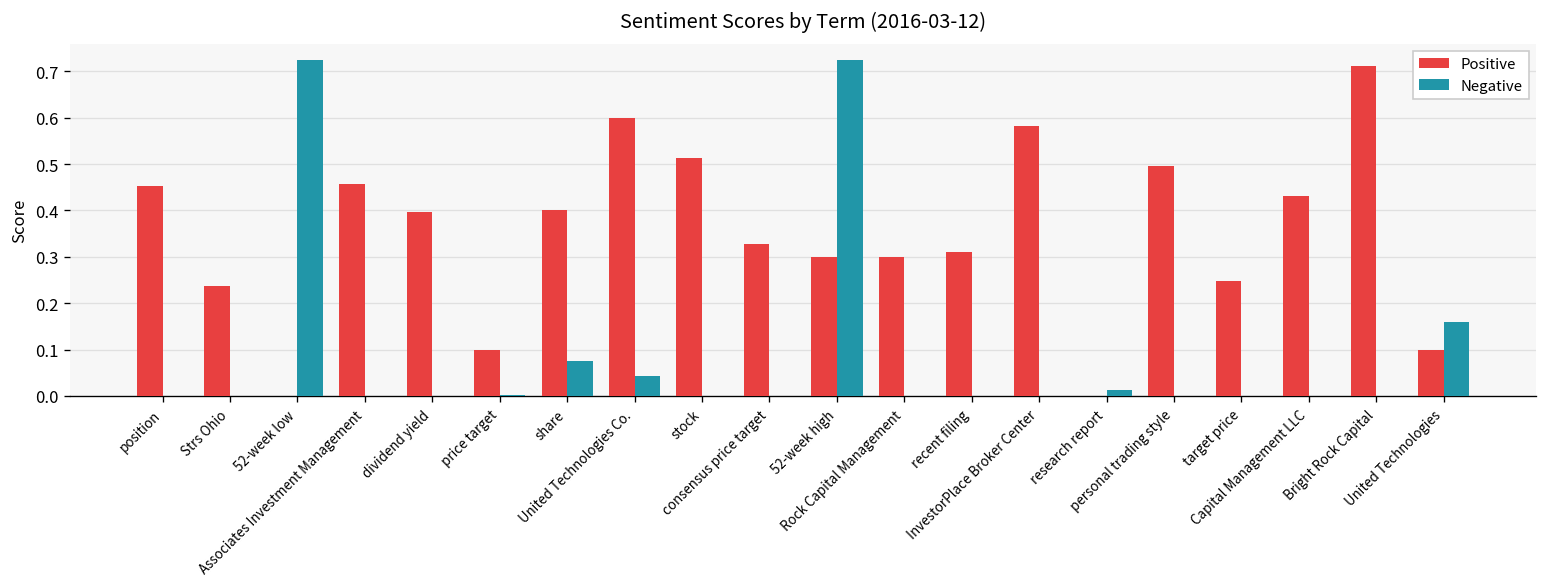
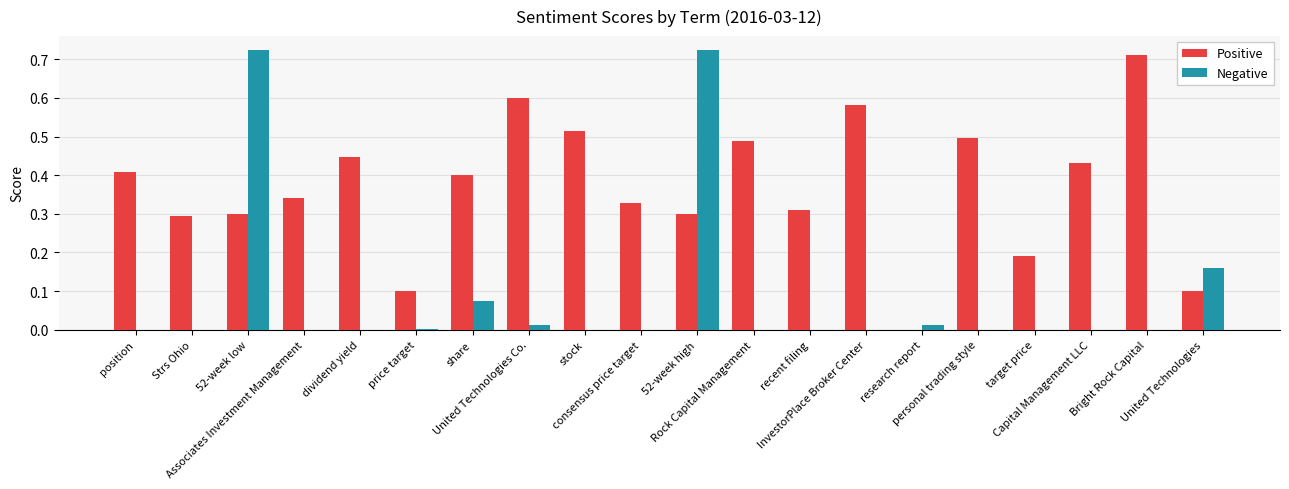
  {
    "Positive": {
-     "position": 0.45,
-     "Strs Ohio": 0.24,
-     "52-week low": 0.0,
-     "Associates Investment Management": 0.46,
-     "dividend yield": 0.40,
+     "position": 0.41,
+     "Strs Ohio": 0.29,
+     "52-week low": 0.3,
+     "Associates Investment Management": 0.34,
+     "dividend yield": 0.45,
      "price target": 0.10,
      "share": 0.40,
      "United Technologies Co.": 0.60,
      "stock": 0.51,
      "consensus price target": 0.33,
      "52-week high": 0.30,
-     "Rock Capital Management": 0.30,
+     "Rock Capital Management": 0.49,
      "recent filing": 0.31,
      "InvestorPlace Broker Center": 0.58,
      "research report": 0.00,
      "personal trading style": 0.50,
-     "target price": 0.25,
+     "target price": 0.19,
      "Capital Management LLC": 0.43,
      "Bright Rock Capital": 0.71,
      "United Technologies": 0.10
    },
    "Negative": {
      "position": 0.00,
      "Strs Ohio": 0.00,
      "52-week low": 0.72,
      "Associates Investment Management": 0.00,
      "dividend yield": 0.00,
      "share": 0.07,
-     "United Technologies Co.": 0.04,
+     "United Technologies Co.": 0.01,
      "stock": 0.00,
      "consensus price target": 0.00,
      "52-week high": 0.72,
      "Rock Capital Management": 0.00,
      "recent filing": 0.00,
      "InvestorPlace Broker Center": 0.00,
      "research report": 0.01,
      "personal trading style": 0.00,
      "target price": 0.00,
      "Capital Management LLC": 0.00,
      "Bright Rock Capital": 0.00,
      "United Technologies": 0.16
    }
  }
